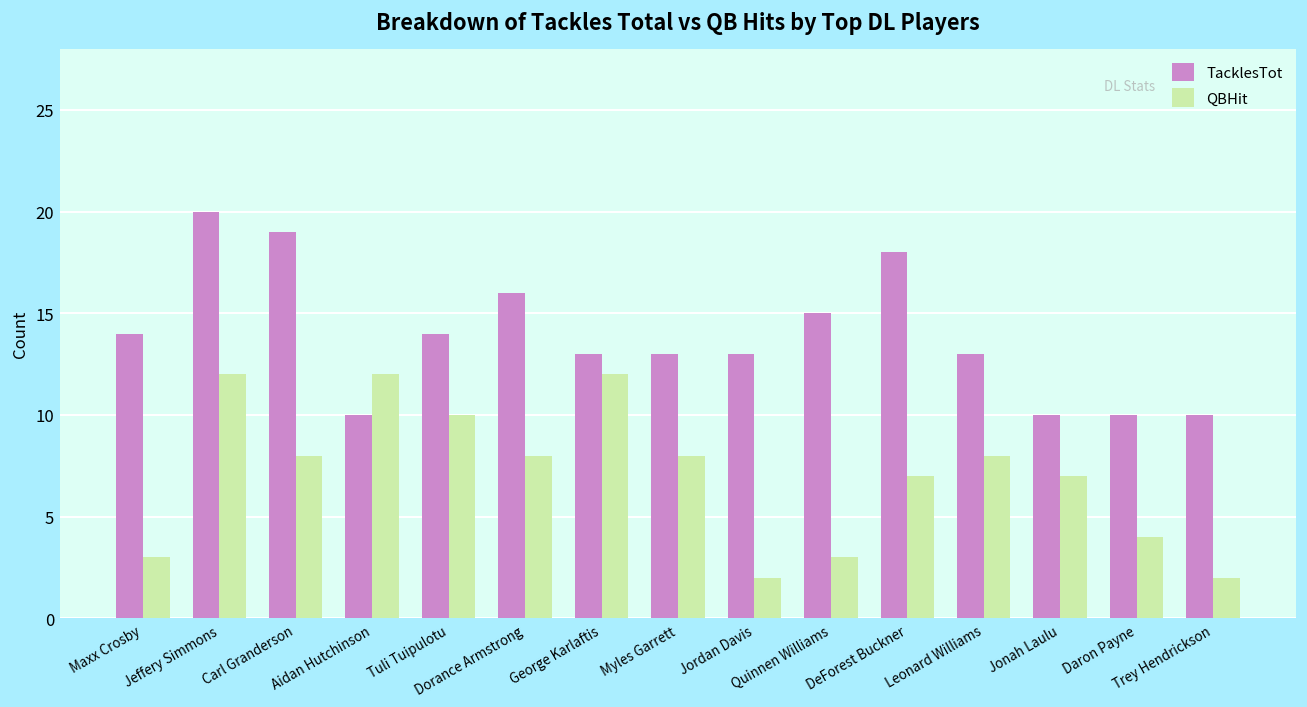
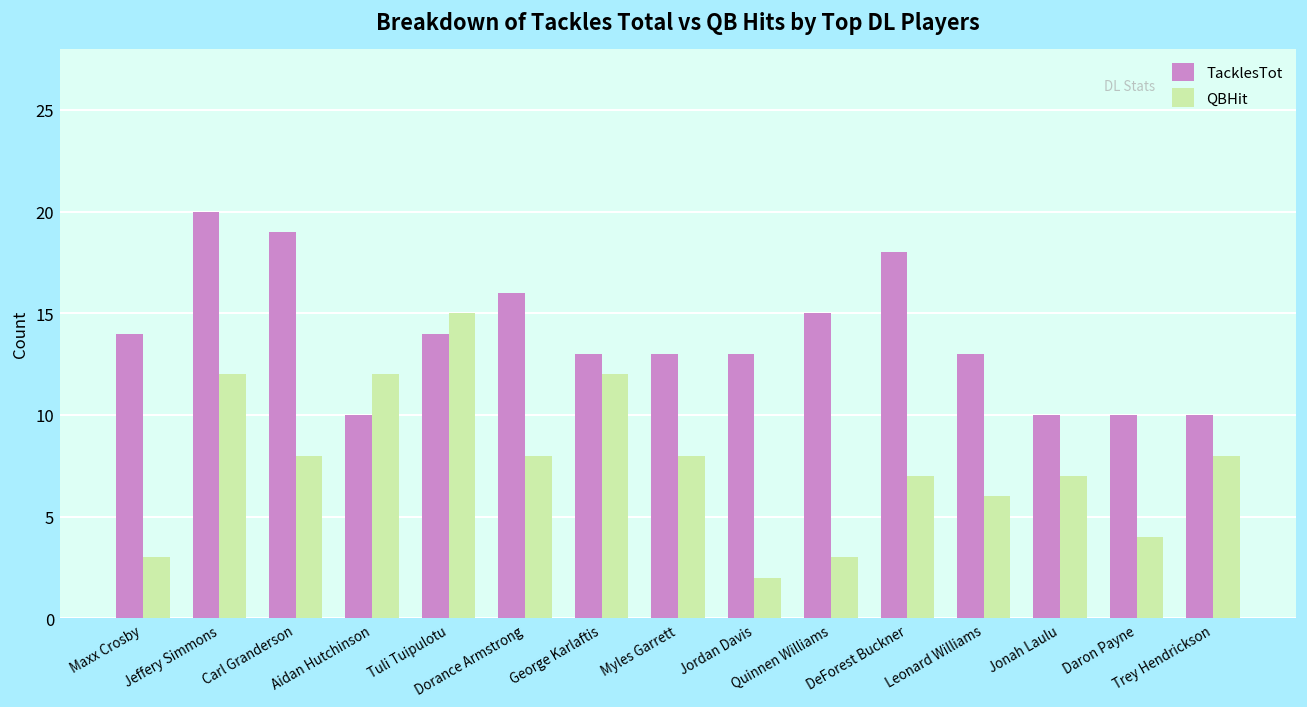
  {
    "TacklesTot": {
      "Maxx Crosby": 14,
      "Jeffery Simmons": 20,
      "Carl Granderson": 19,
      "Aidan Hutchinson": 10,
      "Tuli Tuipulotu": 14,
      "Dorance Armstrong": 16,
      "George Karlaftis": 13,
      "Myles Garrett": 13,
      "Jordan Davis": 13,
      "Quinnen Williams": 15,
      "DeForest Buckner": 18,
      "Leonard Williams": 13,
      "Jonah Laulu": 10,
      "Daron Payne": 10,
      "Trey Hendrickson": 10
    },
    "QBHit": {
      "Maxx Crosby": 3,
      "Jeffery Simmons": 12,
      "Carl Granderson": 8,
      "Aidan Hutchinson": 12,
-     "Tuli Tuipulotu": 10,
+     "Tuli Tuipulotu": 15,
      "Dorance Armstrong": 8,
      "George Karlaftis": 12,
      "Myles Garrett": 8,
      "Jordan Davis": 2,
      "Quinnen Williams": 3,
      "DeForest Buckner": 7,
-     "Leonard Williams": 8,
+     "Leonard Williams": 6,
      "Jonah Laulu": 7,
      "Daron Payne": 4,
-     "Trey Hendrickson": 2
+     "Trey Hendrickson": 8
    }
  }
